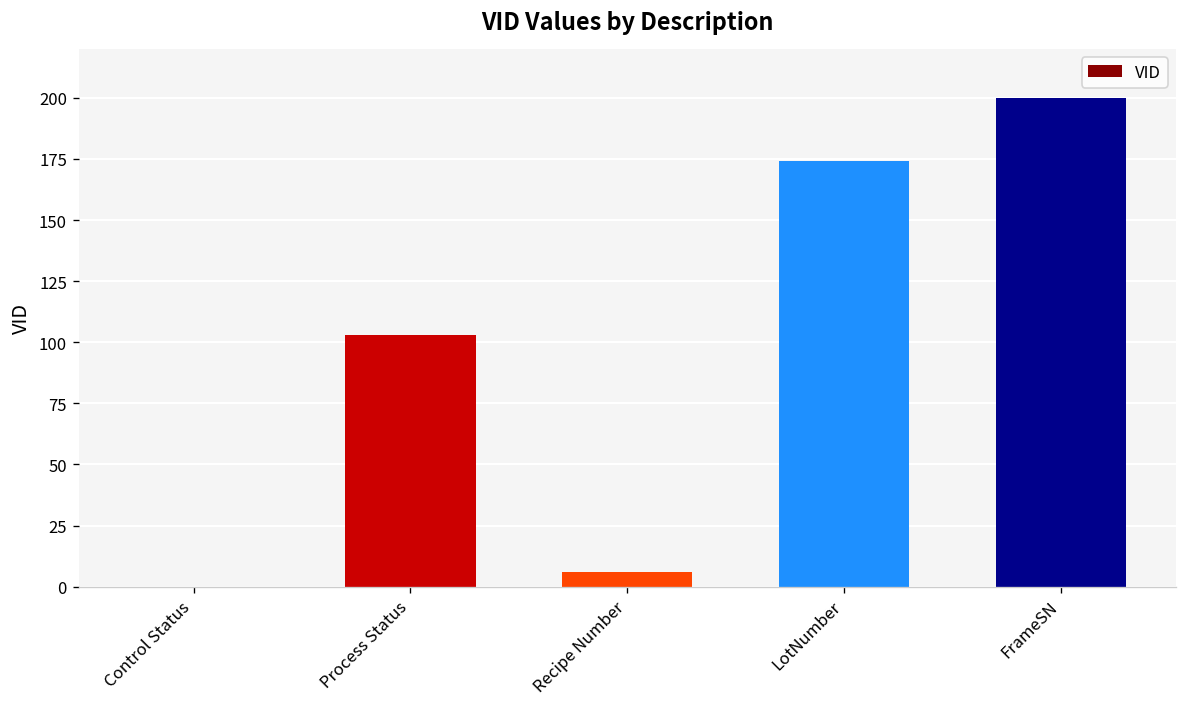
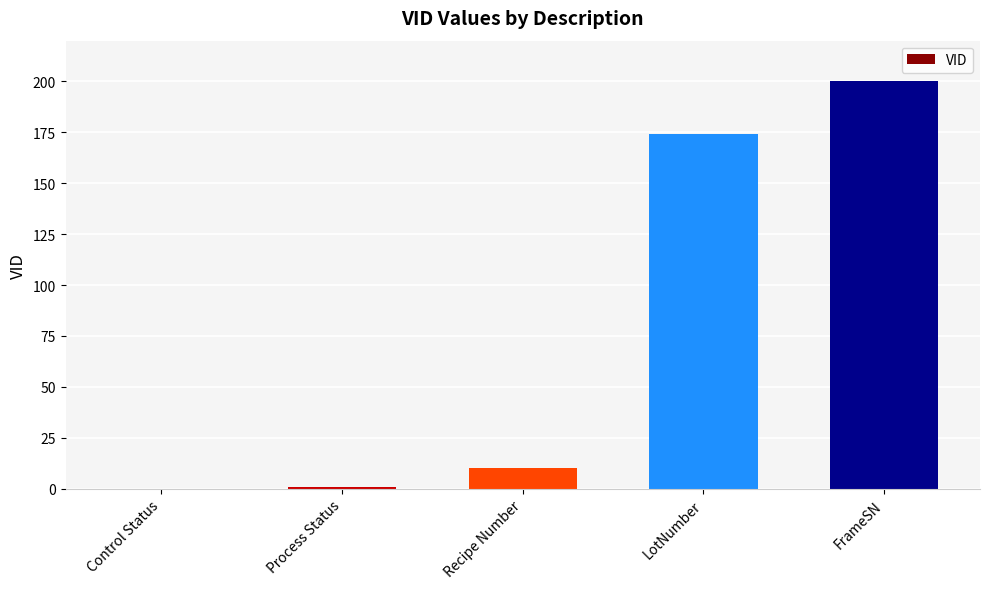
  {
    "Control Status": 0,
-   "Process Status": 103,
-   "Recipe Number": 6,
+   "Process Status": 1,
+   "Recipe Number": 10,
    "LotNumber": 174,
    "FrameSN": 200
  }
